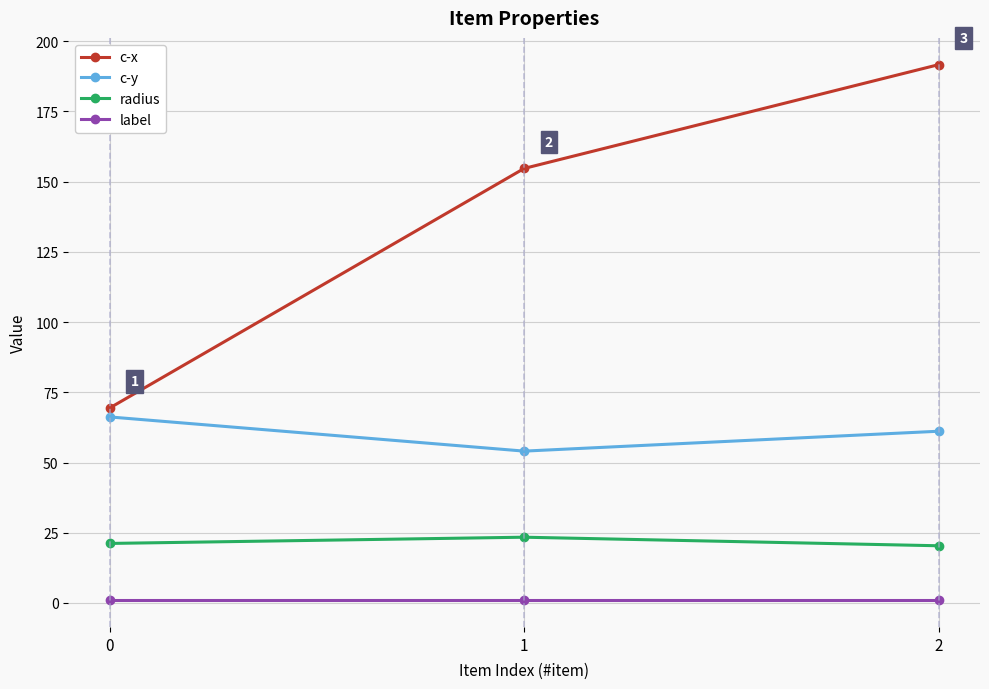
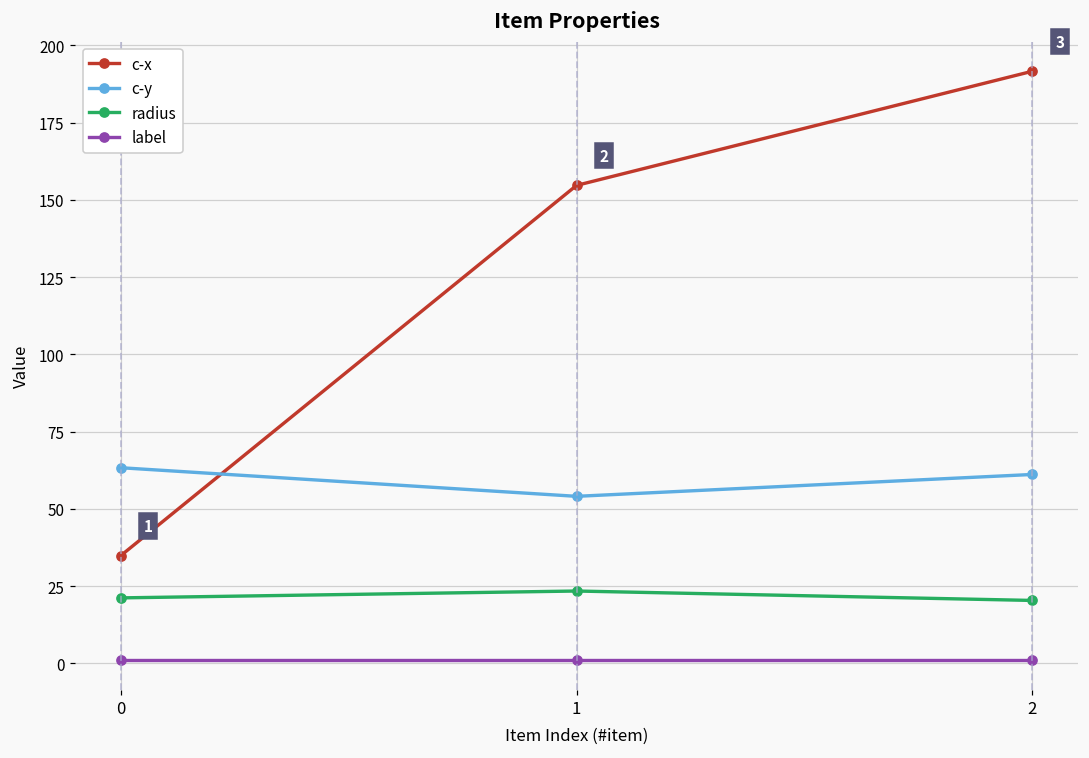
  {
    "c-x": {
-     "0": 69,
+     "0": 35,
      "1": 155,
      "2": 192
    },
    "c-y": {
-     "0": 66,
+     "0": 63,
      "1": 54,
      "2": 61
    },
    "radius": {
      "0": 21,
      "1": 23,
      "2": 20
    },
    "label": {
      "0": 1,
      "1": 1,
      "2": 1
    }
  }
